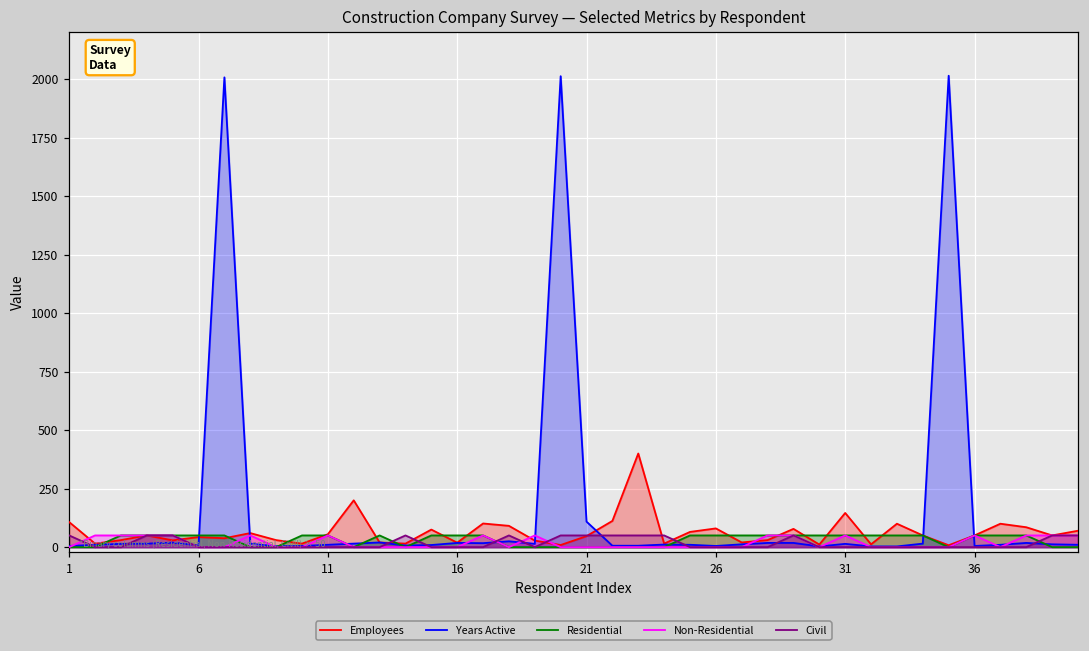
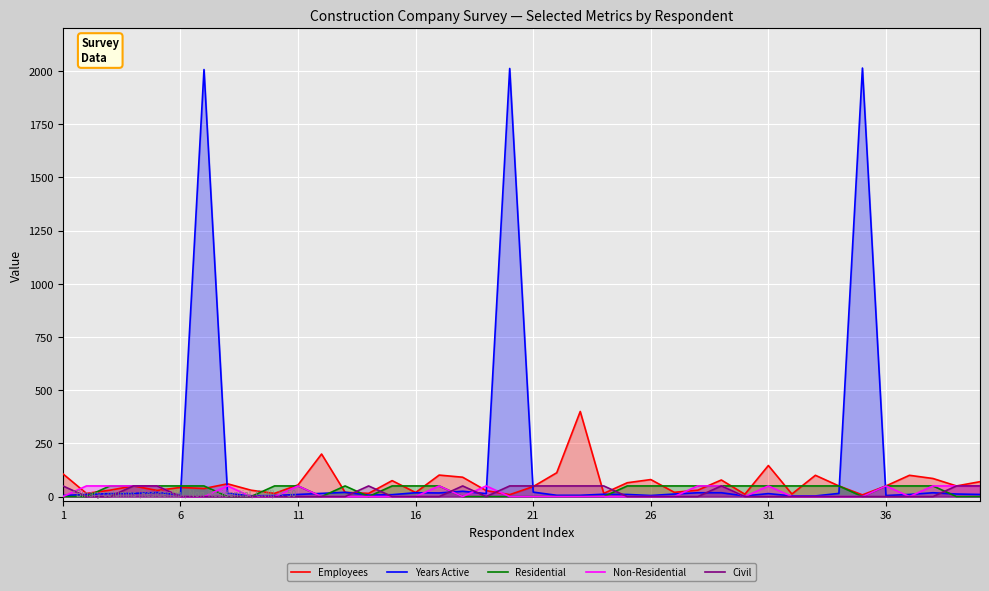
  {
    "Employees": {
      "1": 110,
      "26": 80,
      "31": 150
    },
    "Years Active": {
-     "21": 110,
+     "21": 20,
      "31": 10
    },
    "Residential": {
      "16": 50,
      "26": 50
    },
    "Civil": {
      "1": 50,
      "31": 0
    }
  }
